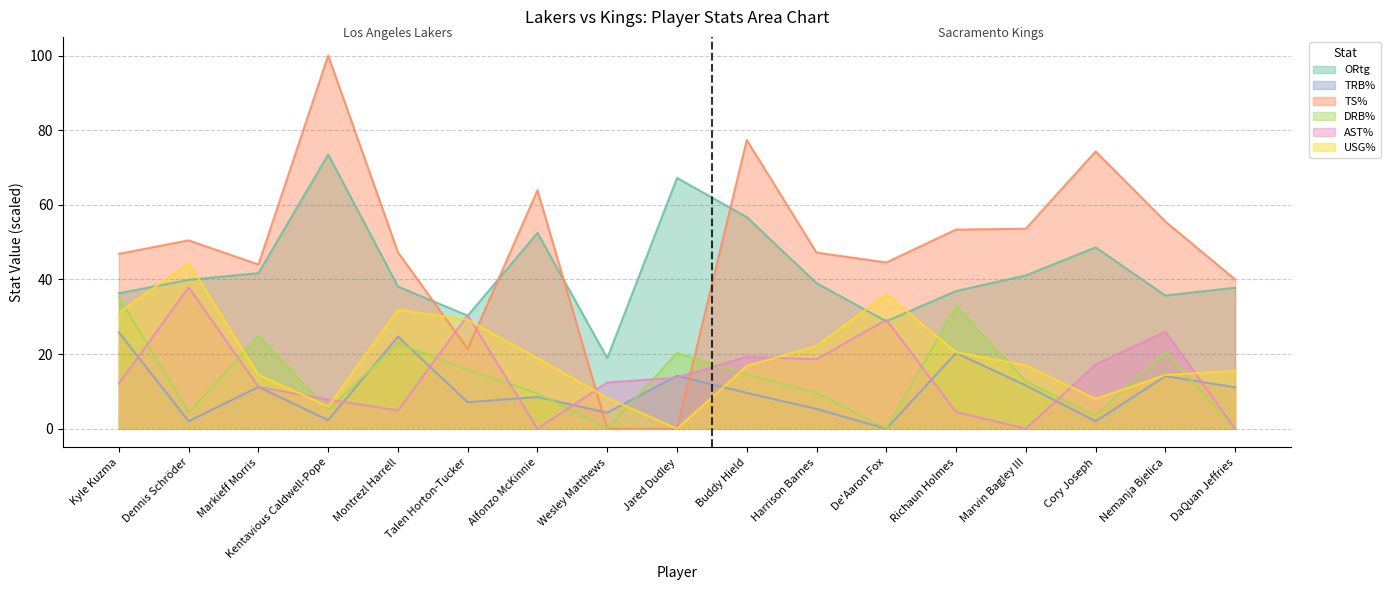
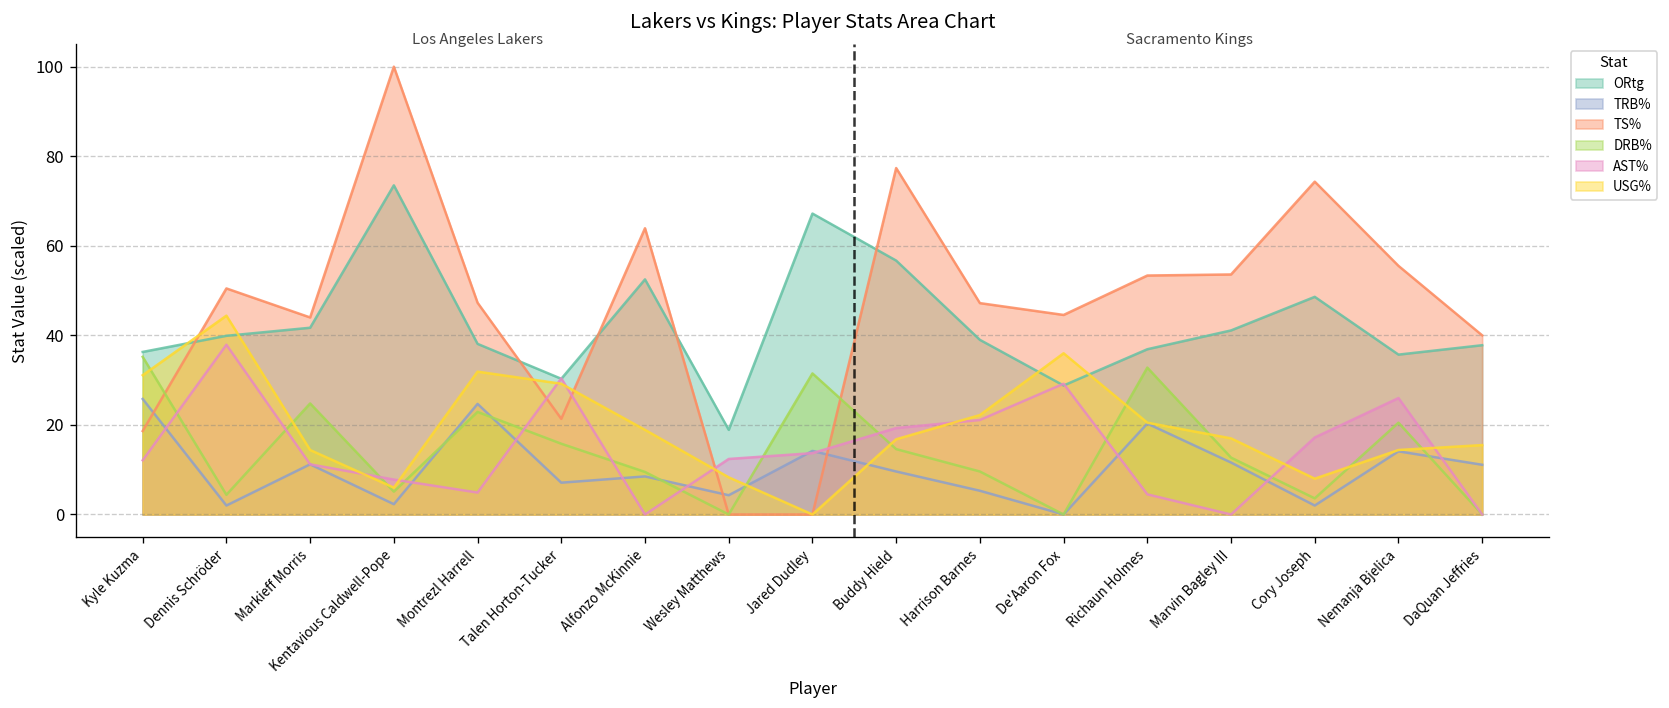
  {
    "TS%": {
-     "Kyle Kuzma": 47,
+     "Kyle Kuzma": 19,
      "Dennis Schröder": 50,
      "Markieff Morris": 44,
      "Kentavious Caldwell-Pope": 100,
      "Montrezl Harrell": 47,
      "Talen Horton-Tucker": 21,
      "Alfonzo McKinnie": 64,
      "Buddy Hield": 77,
      "Harrison Barnes": 47,
      "De'Aaron Fox": 45,
      "Richaun Holmes": 53,
      "Marvin Bagley III": 54,
      "Cory Joseph": 74,
      "Nemanja Bjelica": 56,
      "DaQuan Jeffries": 40
    },
    "DRB%": {
      "Kyle Kuzma": 35,
      "Dennis Schröder": 4,
      "Markieff Morris": 25,
      "Kentavious Caldwell-Pope": 5,
      "Montrezl Harrell": 23,
      "Talen Horton-Tucker": 16,
      "Alfonzo McKinnie": 10,
-     "Jared Dudley": 20,
+     "Jared Dudley": 32,
      "Buddy Hield": 15,
      "Harrison Barnes": 10,
      "Richaun Holmes": 33,
      "Marvin Bagley III": 13,
      "Cory Joseph": 4,
      "Nemanja Bjelica": 21
    },
    "AST%": {
      "Kyle Kuzma": 12,
      "Dennis Schröder": 38,
      "Kentavious Caldwell-Pope": 8,
      "Montrezl Harrell": 5,
      "Alfonzo McKinnie": 0,
      "Wesley Matthews": 12,
      "Buddy Hield": 19,
-     "Harrison Barnes": 19,
+     "Harrison Barnes": 21,
      "Richaun Holmes": 5,
      "Marvin Bagley III": 0,
      "Cory Joseph": 17,
      "Nemanja Bjelica": 26
    },
    "USG%": {
      "Kyle Kuzma": 31,
      "Dennis Schröder": 44,
      "Markieff Morris": 14,
      "Kentavious Caldwell-Pope": 6,
      "Montrezl Harrell": 32,
      "Talen Horton-Tucker": 29,
      "Alfonzo McKinnie": 19,
      "Wesley Matthews": 8,
      "Buddy Hield": 17,
      "Harrison Barnes": 22,
      "De'Aaron Fox": 36,
      "Marvin Bagley III": 17,
      "Cory Joseph": 8,
      "DaQuan Jeffries": 16
    }
  }
